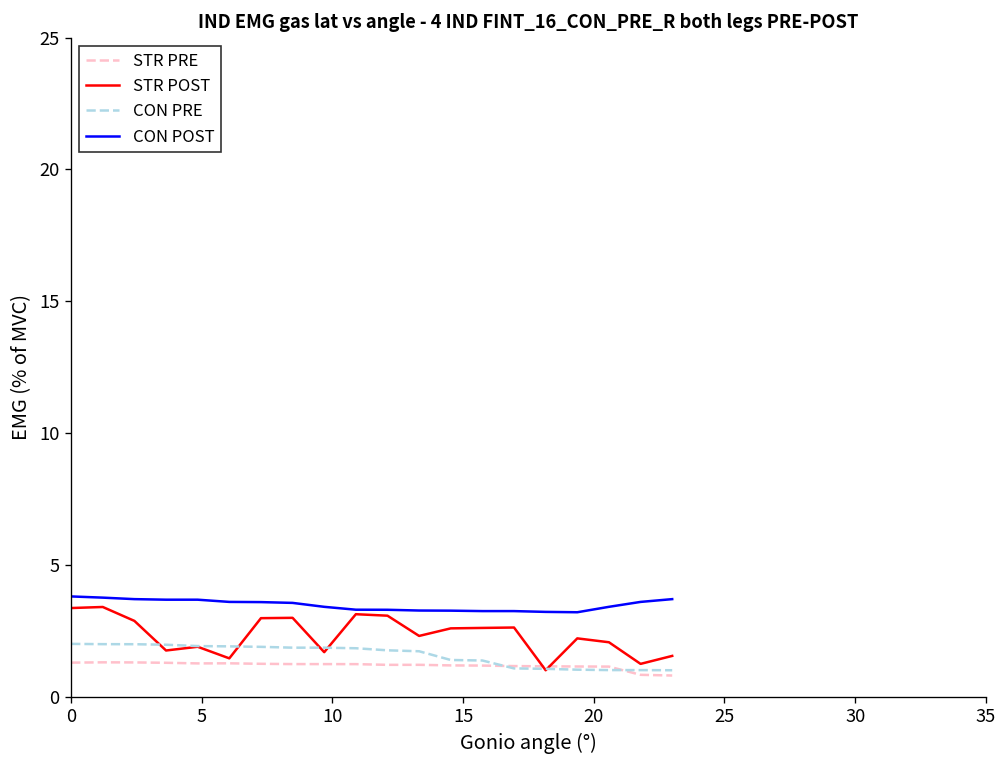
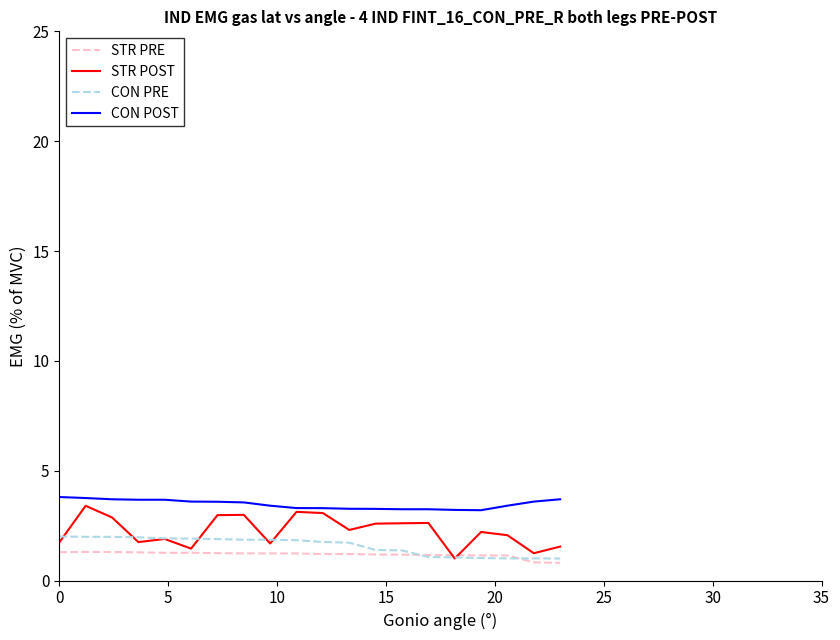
  {
    "STR PRE": {
      "0": 1.3
    },
    "STR POST": {
-     "0": 3.4
+     "0": 1.7
    },
    "CON PRE": {
      "0": 2.0
    },
    "CON POST": {
      "0": 3.8
    }
  }
